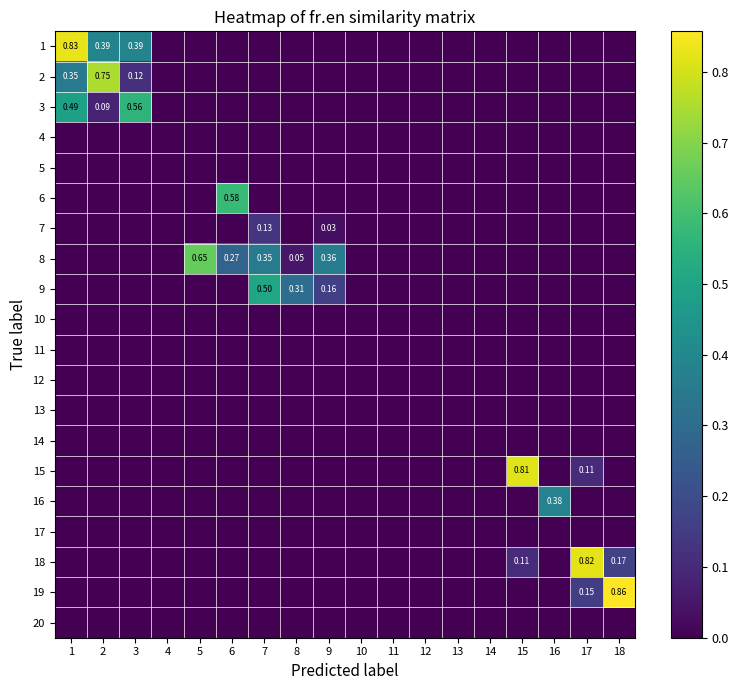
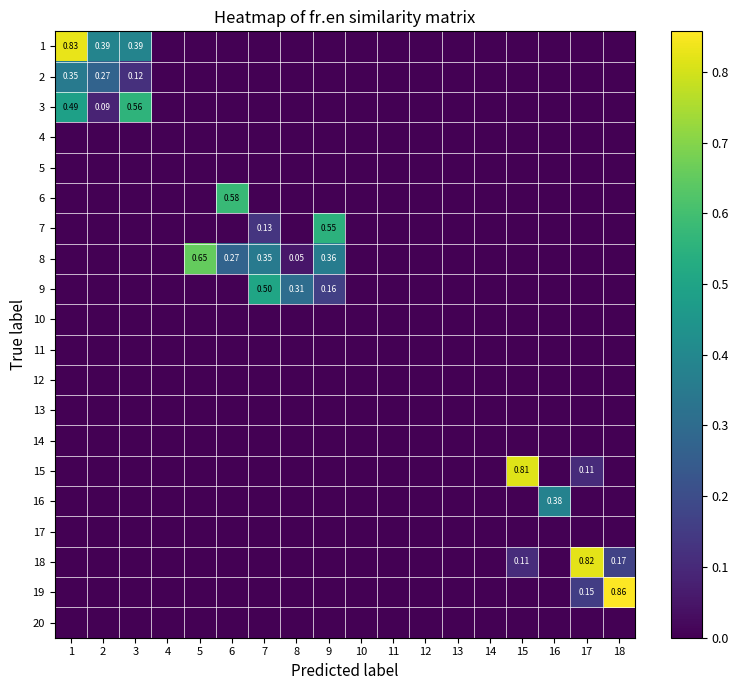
  {
    "1": {
      "1": 0.83,
      "2": 0.39,
      "3": 0.39
    },
    "2": {
      "1": 0.35,
-     "2": 0.75,
+     "2": 0.27,
      "3": 0.12
    },
    "3": {
      "1": 0.49,
      "2": 0.09,
      "3": 0.56
    },
    "6": {
      "6": 0.58
    },
    "7": {
      "7": 0.13,
-     "9": 0.03
+     "9": 0.55
    },
    "8": {
      "5": 0.65,
      "6": 0.27,
      "7": 0.35,
      "8": 0.05,
      "9": 0.36
    },
    "9": {
      "7": 0.50,
      "8": 0.31,
      "9": 0.16
    },
    "15": {
      "15": 0.81,
      "17": 0.11
    },
    "16": {
      "16": 0.38
    },
    "18": {
      "15": 0.11,
      "17": 0.82,
      "18": 0.17
    },
    "19": {
      "17": 0.15,
      "18": 0.86
    }
  }
